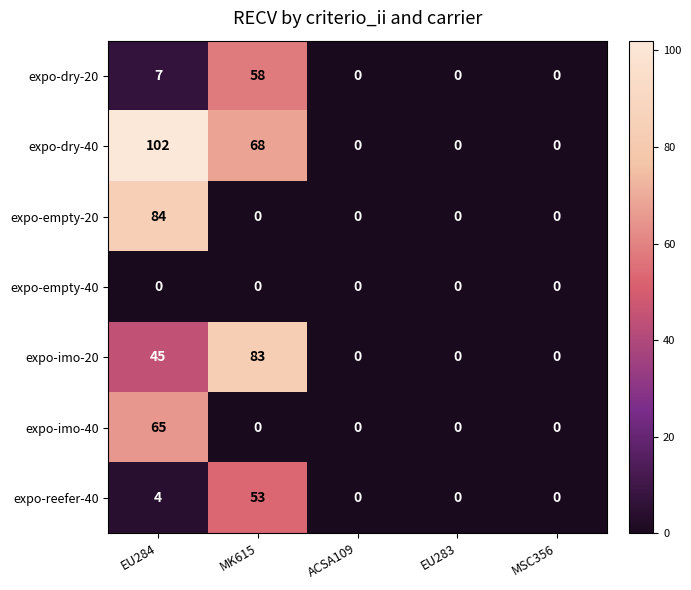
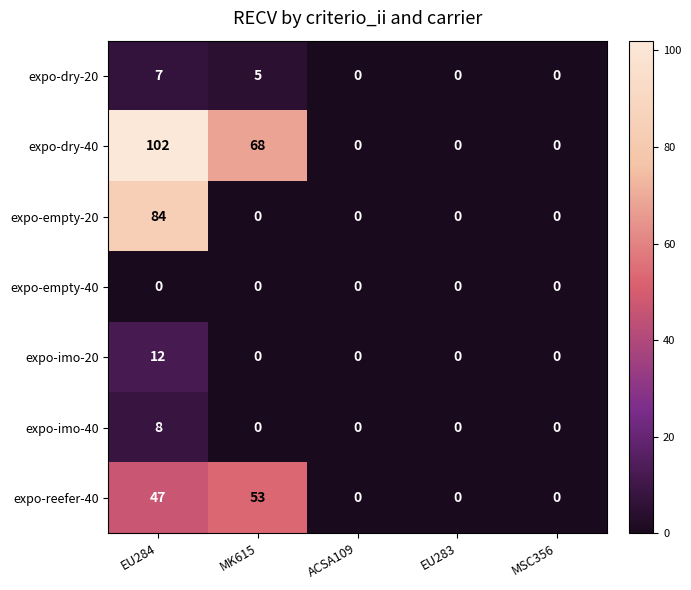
  {
    "expo-dry-20": {
      "EU284": 7,
-     "MK615": 58,
+     "MK615": 5,
      "ACSA109": 0,
      "EU283": 0,
      "MSC356": 0
    },
    "expo-dry-40": {
      "EU284": 102,
      "MK615": 68,
      "ACSA109": 0,
      "EU283": 0,
      "MSC356": 0
    },
    "expo-empty-20": {
      "EU284": 84,
      "MK615": 0,
      "ACSA109": 0,
      "EU283": 0,
      "MSC356": 0
    },
    "expo-empty-40": {
      "EU284": 0,
      "MK615": 0,
      "ACSA109": 0,
      "EU283": 0,
      "MSC356": 0
    },
    "expo-imo-20": {
-     "EU284": 45,
-     "MK615": 83,
+     "EU284": 12,
+     "MK615": 0,
      "ACSA109": 0,
      "EU283": 0,
      "MSC356": 0
    },
    "expo-imo-40": {
-     "EU284": 65,
+     "EU284": 8,
      "MK615": 0,
      "ACSA109": 0,
      "EU283": 0,
      "MSC356": 0
    },
    "expo-reefer-40": {
-     "EU284": 4,
+     "EU284": 47,
      "MK615": 53,
      "ACSA109": 0,
      "EU283": 0,
      "MSC356": 0
    }
  }
